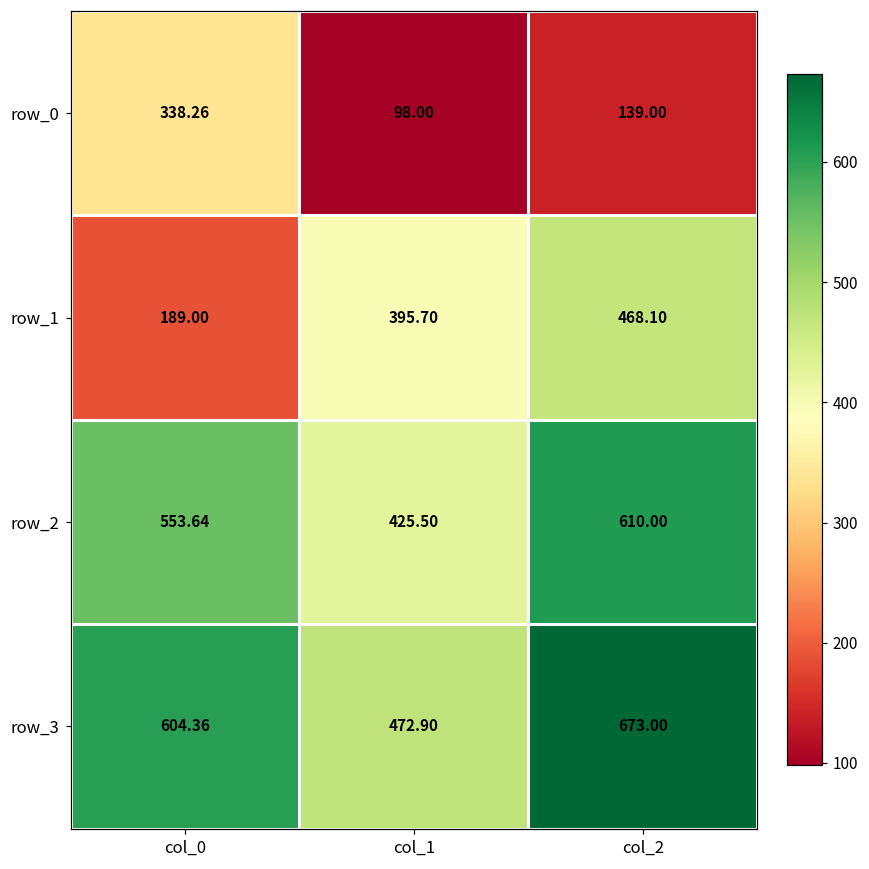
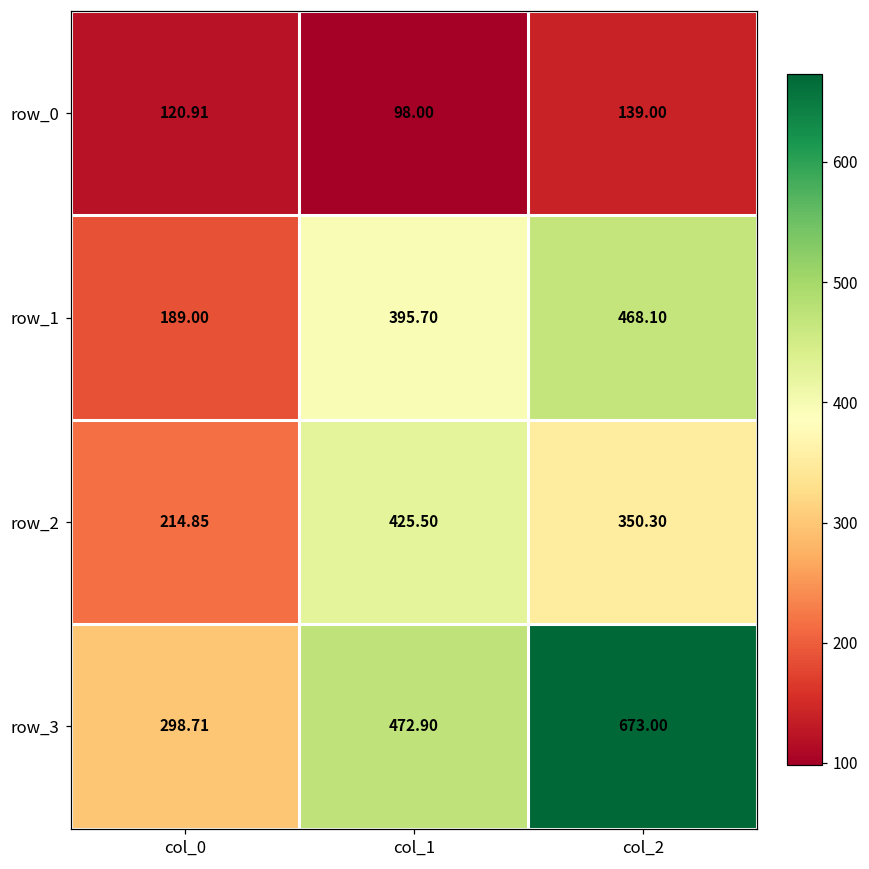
  {
    "row_0": {
-     "col_0": 338.26,
+     "col_0": 120.91,
      "col_1": 98.00,
      "col_2": 139.00
    },
    "row_1": {
      "col_0": 189.00,
      "col_1": 395.70,
      "col_2": 468.10
    },
    "row_2": {
-     "col_0": 553.64,
+     "col_0": 214.85,
      "col_1": 425.50,
-     "col_2": 610.00
+     "col_2": 350.30
    },
    "row_3": {
-     "col_0": 604.36,
+     "col_0": 298.71,
      "col_1": 472.90,
      "col_2": 673.00
    }
  }
